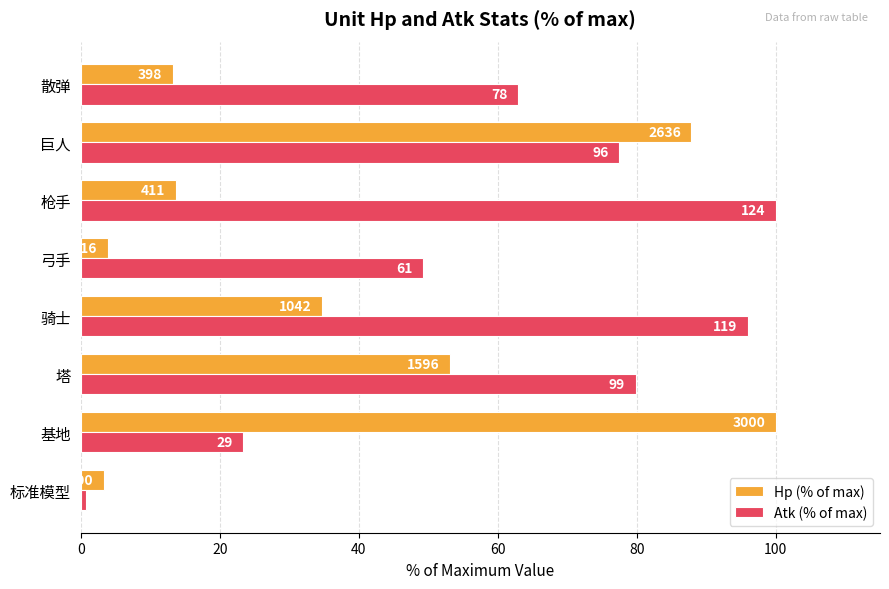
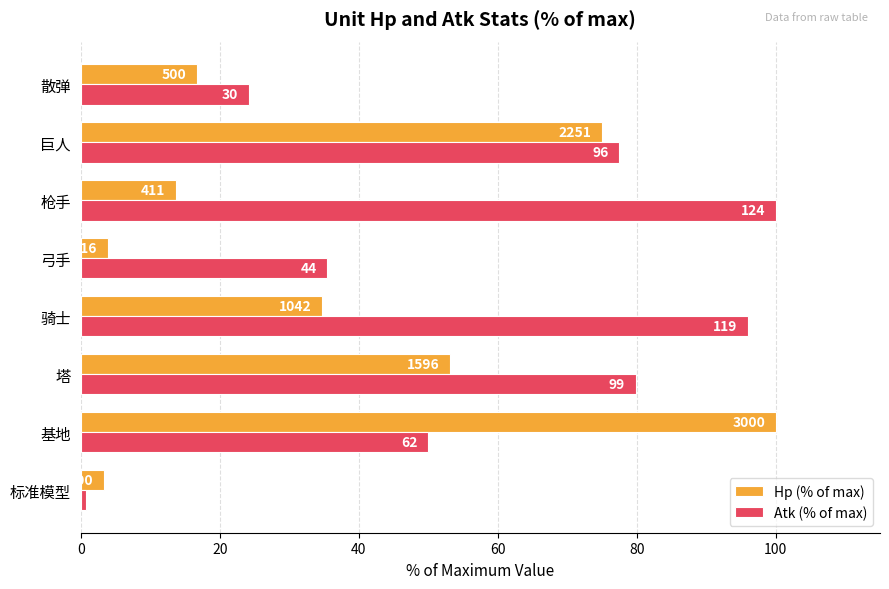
  {
    "Hp (% of max)": {
-     "散弹": 398,
-     "巨人": 2636
+     "散弹": 500,
+     "巨人": 2251
    },
    "Atk (% of max)": {
-     "散弹": 78,
-     "弓手": 61,
-     "基地": 29
+     "散弹": 30,
+     "弓手": 44,
+     "基地": 62
    }
  }
